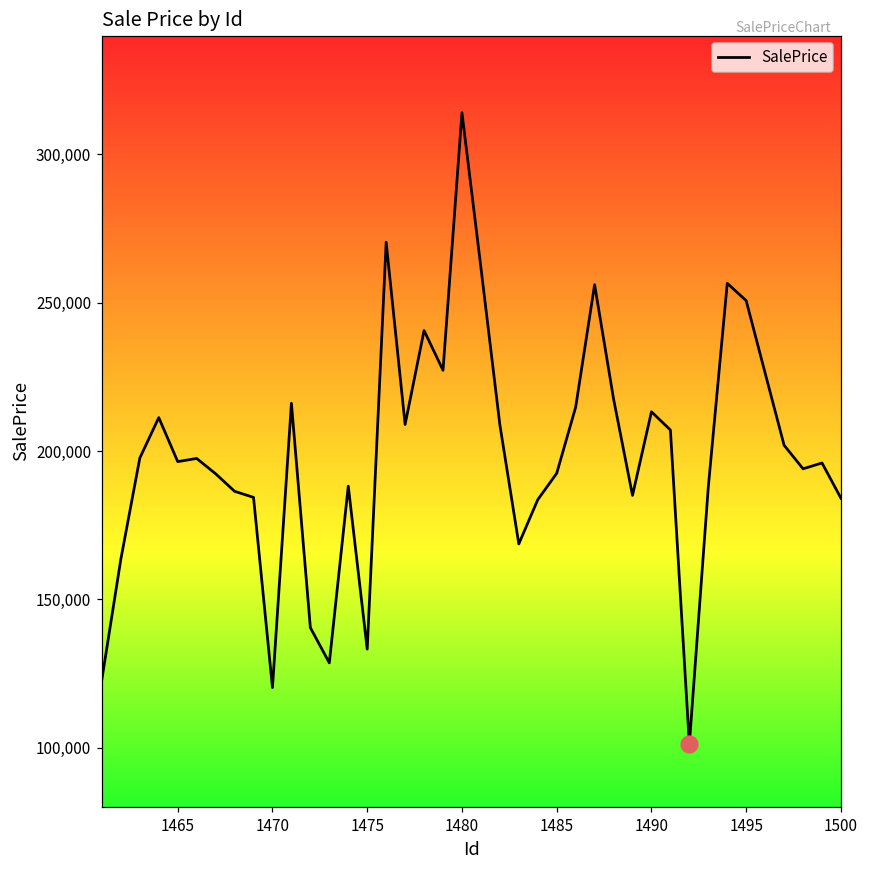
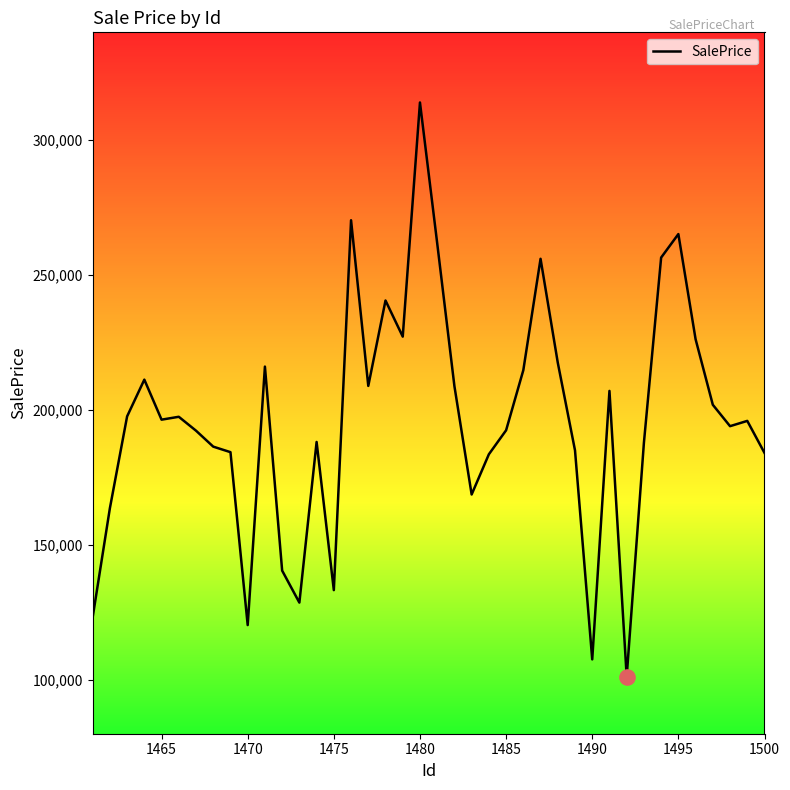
  {
    "SalePrice": {
      "1465": "196,000",
      "1470": "120,000",
      "1475": "133,000",
      "1480": "314,000",
      "1485": "192,000",
-     "1490": "213,000",
-     "1495": "251,000",
+     "1490": "108,000",
+     "1495": "265,000",
      "1500": "184,000"
    }
  }
